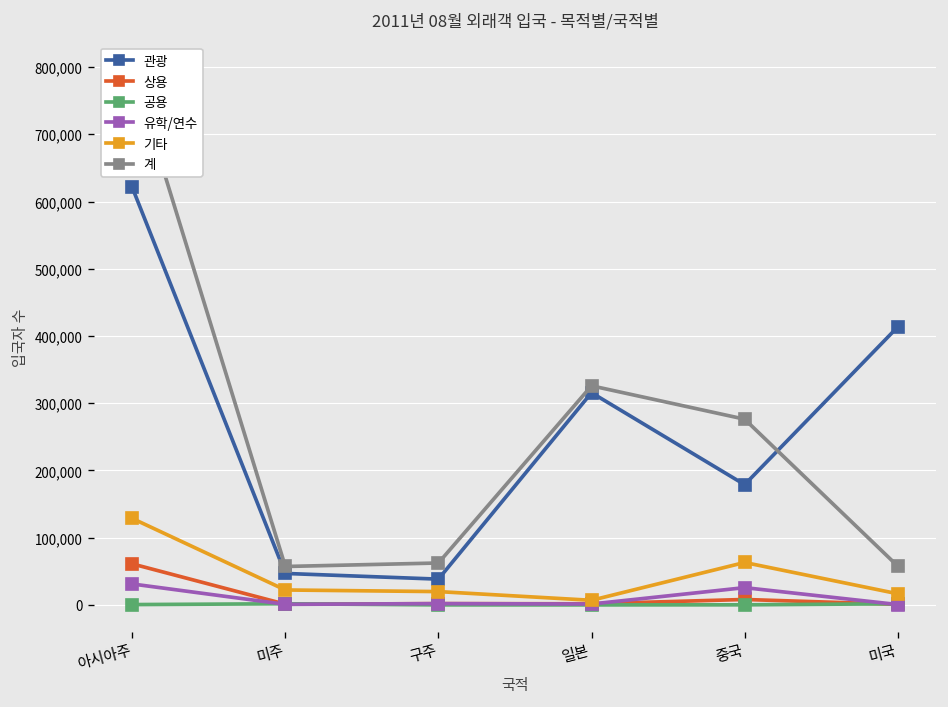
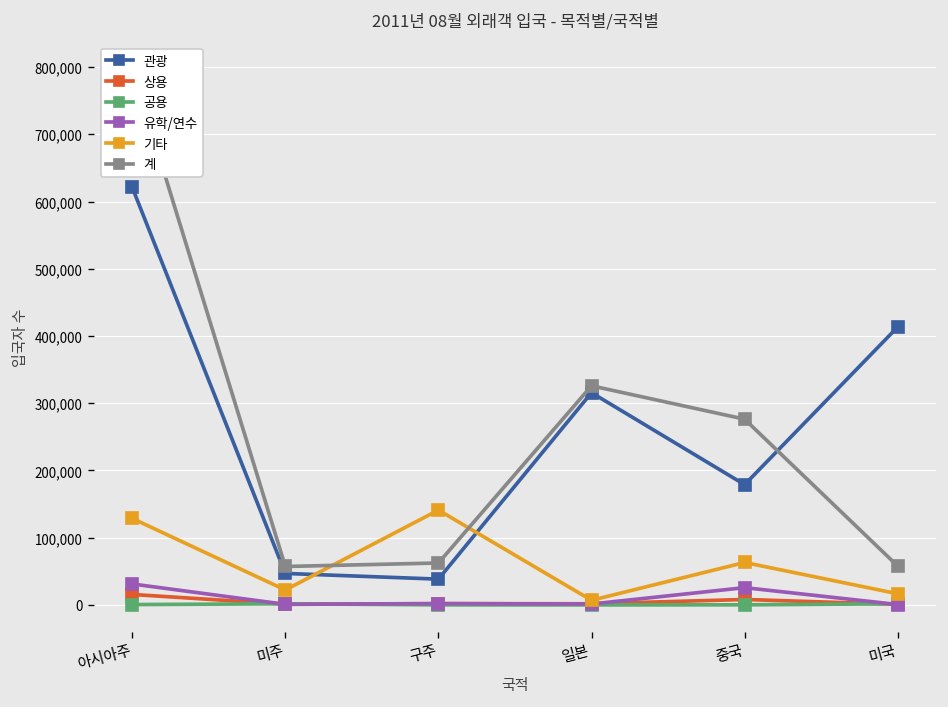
  {
    "관광": {
      "아시아주": "620,000",
      "미주": "50,000",
      "구주": "40,000",
      "일본": "320,000",
      "중국": "180,000",
      "미국": "410,000"
    },
    "상용": {
-     "아시아주": "60,000",
+     "아시아주": "20,000",
      "중국": "10,000"
    },
    "공용": {
      "아시아주": "0",
      "중국": "0"
    },
    "유학/연수": {
      "아시아주": "30,000",
      "중국": "30,000"
    },
    "기타": {
      "아시아주": "130,000",
      "미주": "20,000",
-     "구주": "20,000",
+     "구주": "140,000",
      "일본": "10,000",
      "중국": "60,000",
      "미국": "20,000"
    },
    "계": {
      "미주": "60,000",
      "구주": "60,000",
      "일본": "330,000",
      "중국": "280,000",
      "미국": "60,000"
    }
  }
